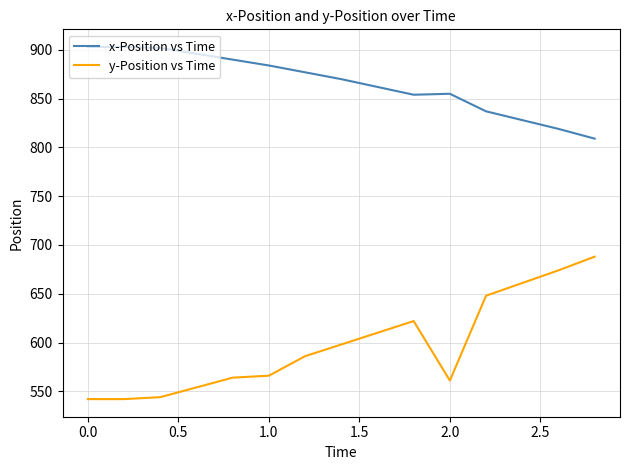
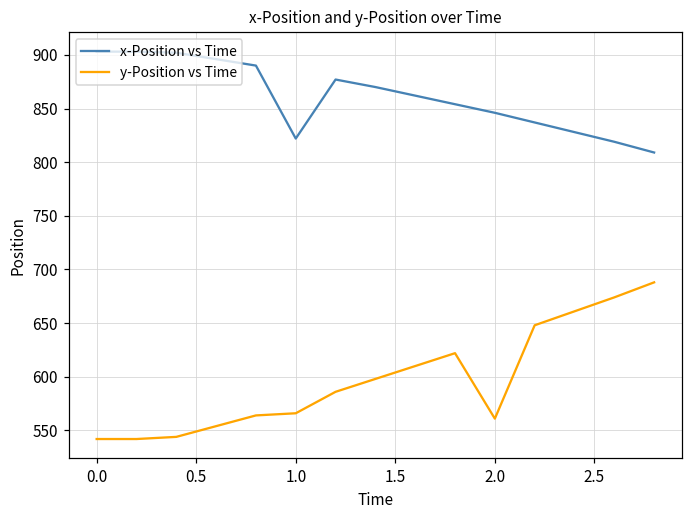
  {
    "x-Position vs Time": {
-     "1.0": 880,
-     "2.0": 860
+     "1.0": 820,
+     "2.0": 850
    },
    "y-Position vs Time": {
      "0.0": 540,
      "1.0": 570,
      "2.0": 560
    }
  }
